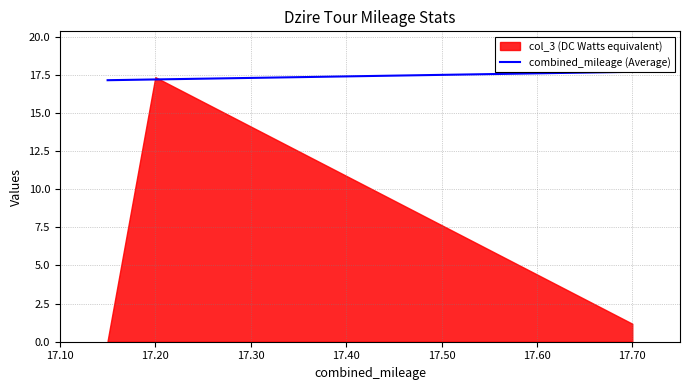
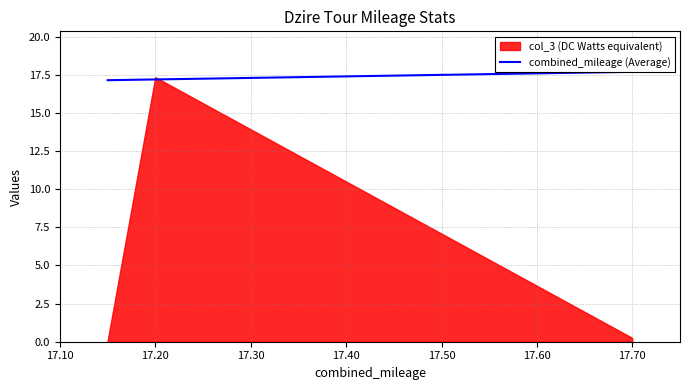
  {
    "col_3 (DC Watts equivalent)": {
-     "17.70": 1.2
+     "17.70": 0.2
    }
  }
